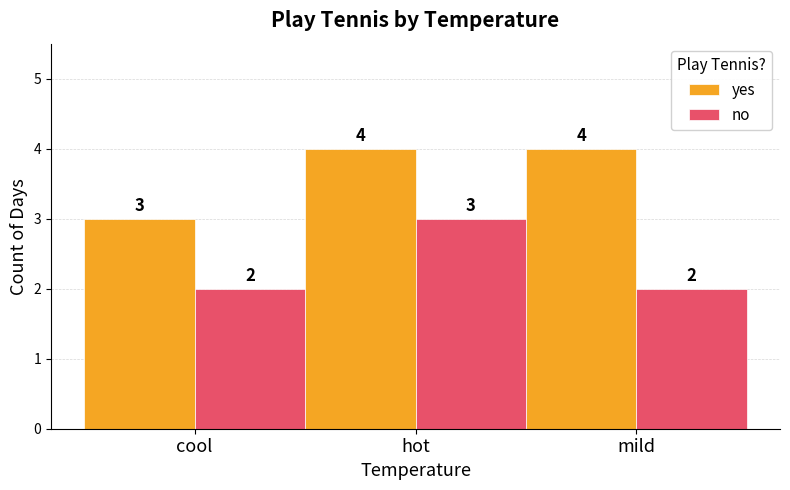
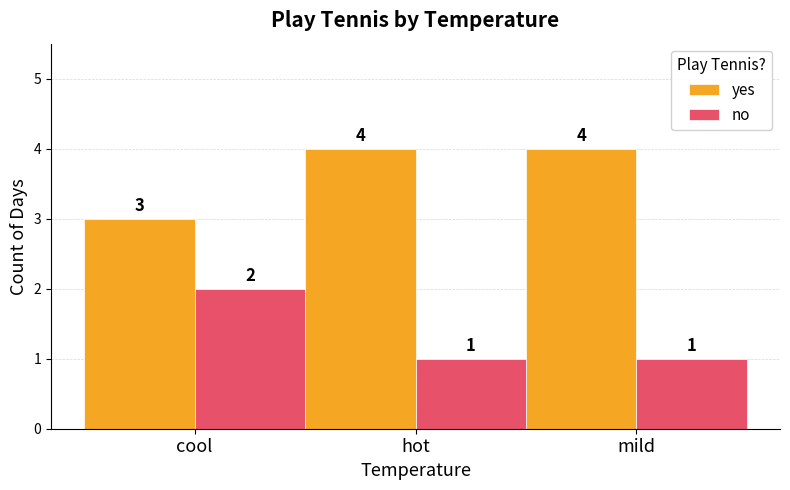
  {
    "yes": {
      "cool": 3,
      "hot": 4,
      "mild": 4
    },
    "no": {
      "cool": 2,
-     "hot": 3,
-     "mild": 2
+     "hot": 1,
+     "mild": 1
    }
  }
